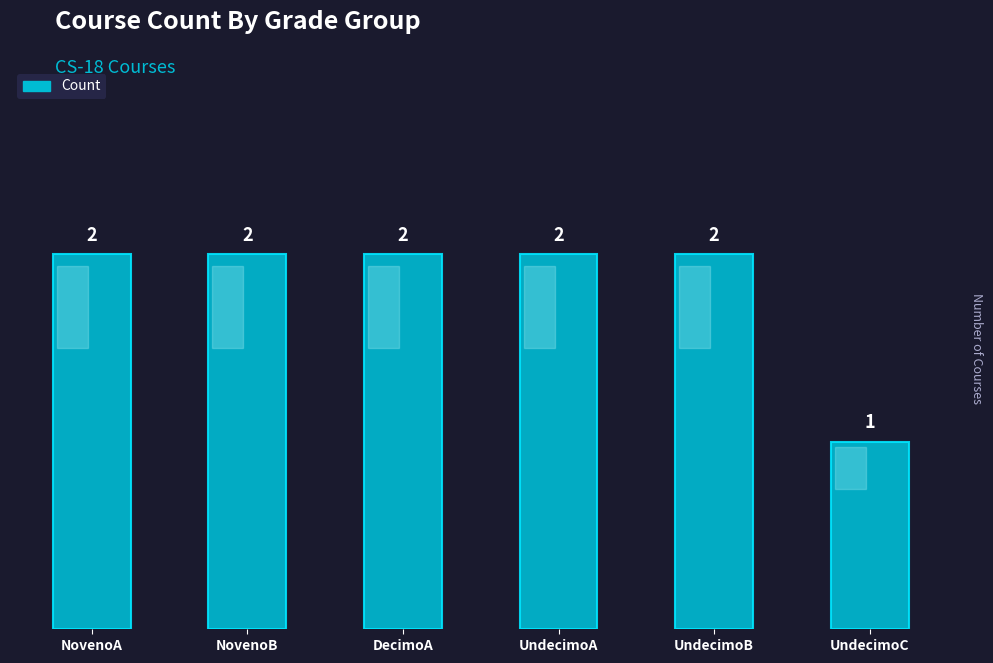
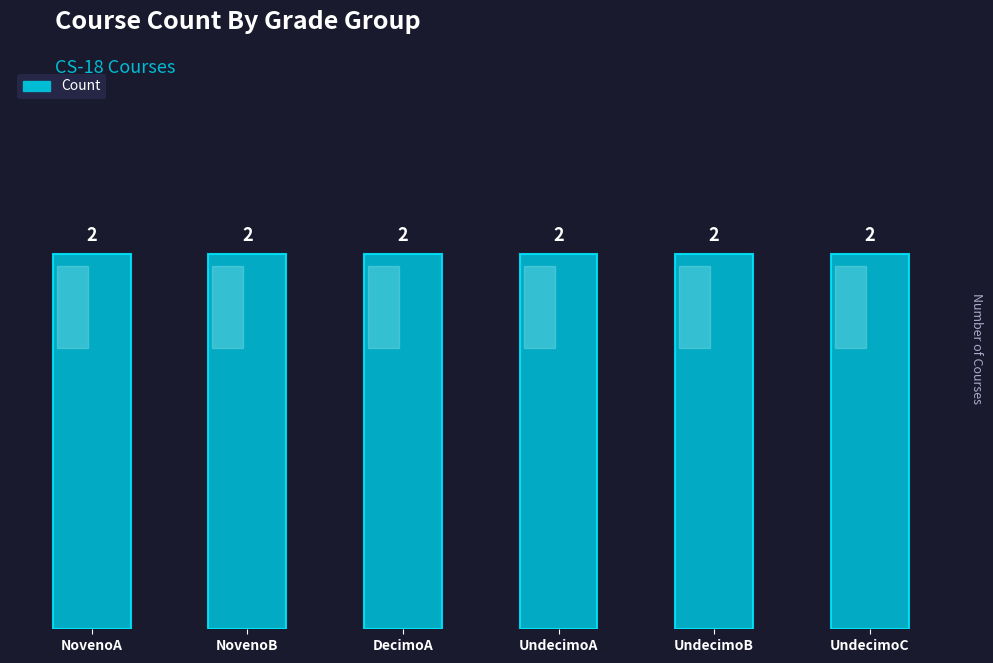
  {
    "NovenoA": 2,
    "NovenoB": 2,
    "DecimoA": 2,
    "UndecimoA": 2,
    "UndecimoB": 2,
-   "UndecimoC": 1
+   "UndecimoC": 2
  }
